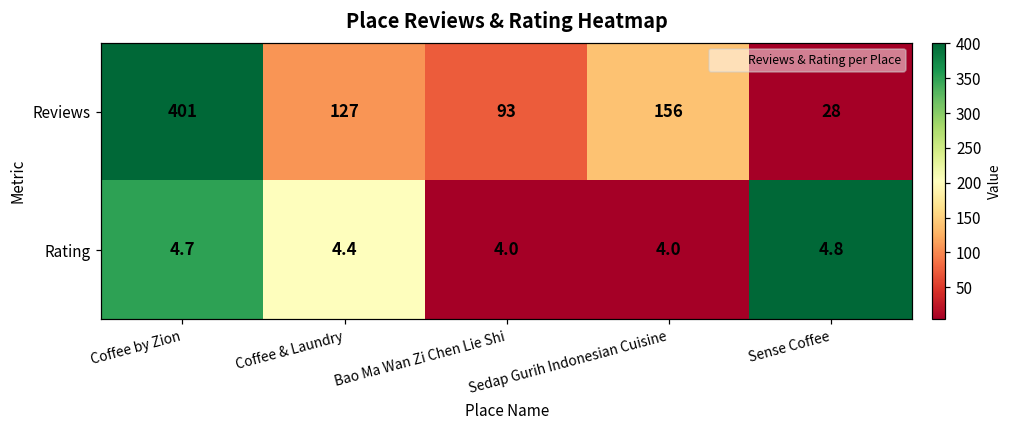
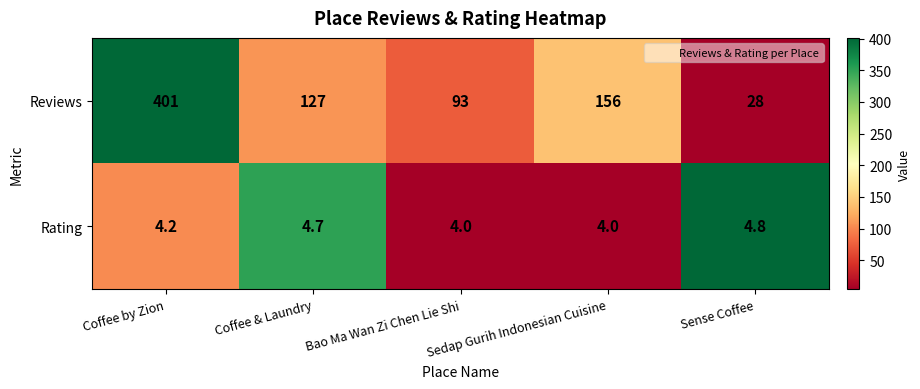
  {
    "Reviews": {
      "Coffee by Zion": 401,
      "Coffee & Laundry": 127,
      "Bao Ma Wan Zi Chen Lie Shi": 93,
      "Sedap Gurih Indonesian Cuisine": 156,
      "Sense Coffee": 28
    },
    "Rating": {
-     "Coffee by Zion": 4.7,
-     "Coffee & Laundry": 4.4,
+     "Coffee by Zion": 4.2,
+     "Coffee & Laundry": 4.7,
      "Bao Ma Wan Zi Chen Lie Shi": 4.0,
      "Sedap Gurih Indonesian Cuisine": 4.0,
      "Sense Coffee": 4.8
    }
  }
